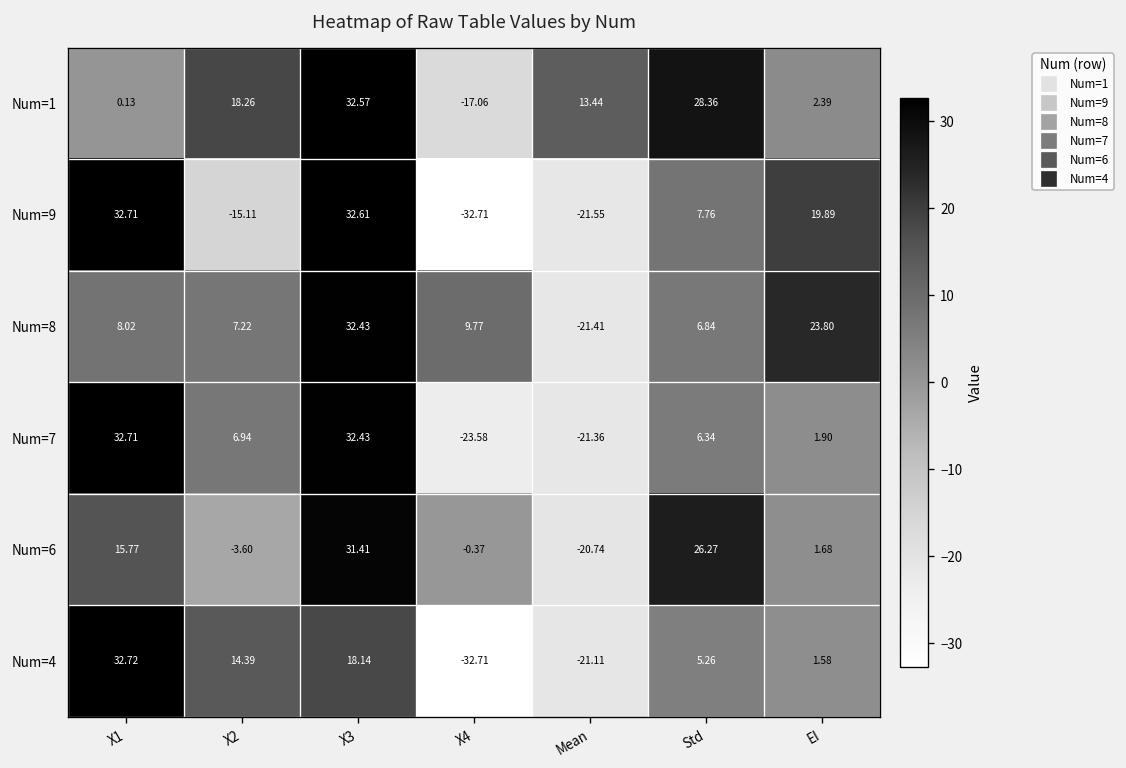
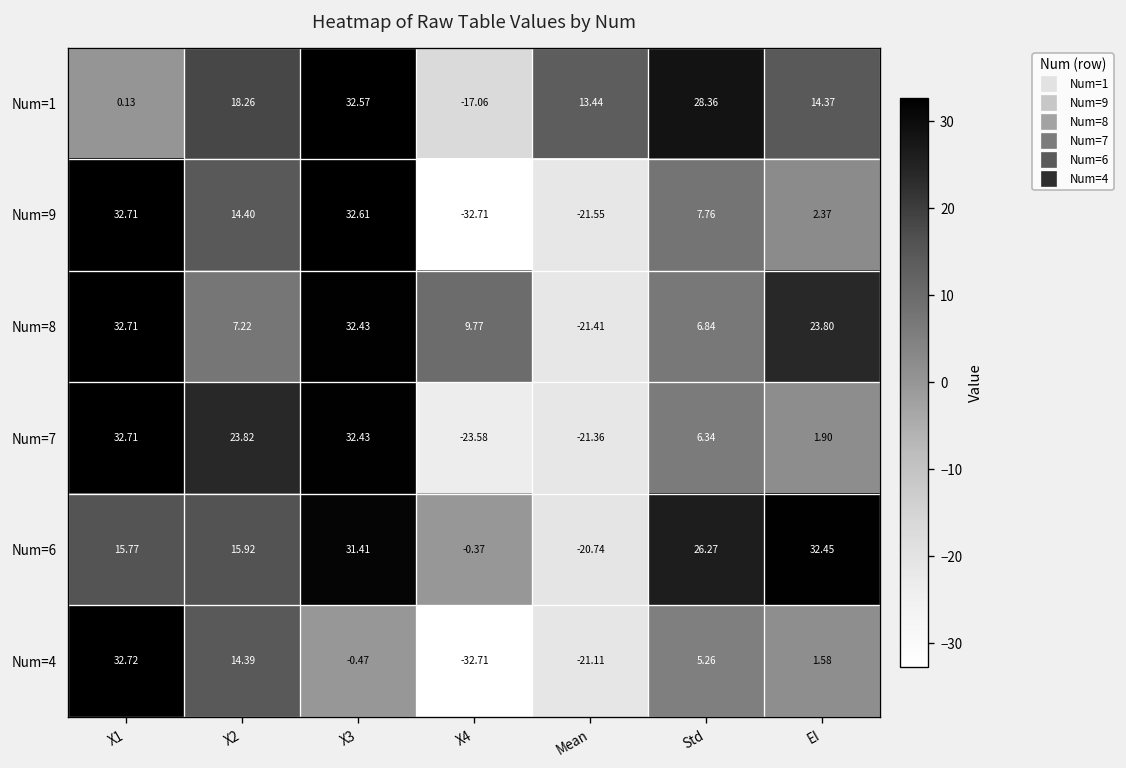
  {
    "Num=1": {
      "X1": 0.13,
      "X2": 18.26,
      "X3": 32.57,
      "X4": -17.06,
      "Mean": 13.44,
      "Std": 28.36,
-     "EI": 2.39
+     "EI": 14.37
    },
    "Num=9": {
      "X1": 32.71,
-     "X2": -15.11,
+     "X2": 14.40,
      "X3": 32.61,
      "X4": -32.71,
      "Mean": -21.55,
      "Std": 7.76,
-     "EI": 19.89
+     "EI": 2.37
    },
    "Num=8": {
-     "X1": 8.02,
+     "X1": 32.71,
      "X2": 7.22,
      "X3": 32.43,
      "X4": 9.77,
      "Mean": -21.41,
      "Std": 6.84,
      "EI": 23.80
    },
    "Num=7": {
      "X1": 32.71,
-     "X2": 6.94,
+     "X2": 23.82,
      "X3": 32.43,
      "X4": -23.58,
      "Mean": -21.36,
      "Std": 6.34,
      "EI": 1.90
    },
    "Num=6": {
      "X1": 15.77,
-     "X2": -3.60,
+     "X2": 15.92,
      "X3": 31.41,
      "X4": -0.37,
      "Mean": -20.74,
      "Std": 26.27,
-     "EI": 1.68
+     "EI": 32.45
    },
    "Num=4": {
      "X1": 32.72,
      "X2": 14.39,
-     "X3": 18.14,
+     "X3": -0.47,
      "X4": -32.71,
      "Mean": -21.11,
      "Std": 5.26,
      "EI": 1.58
    }
  }
